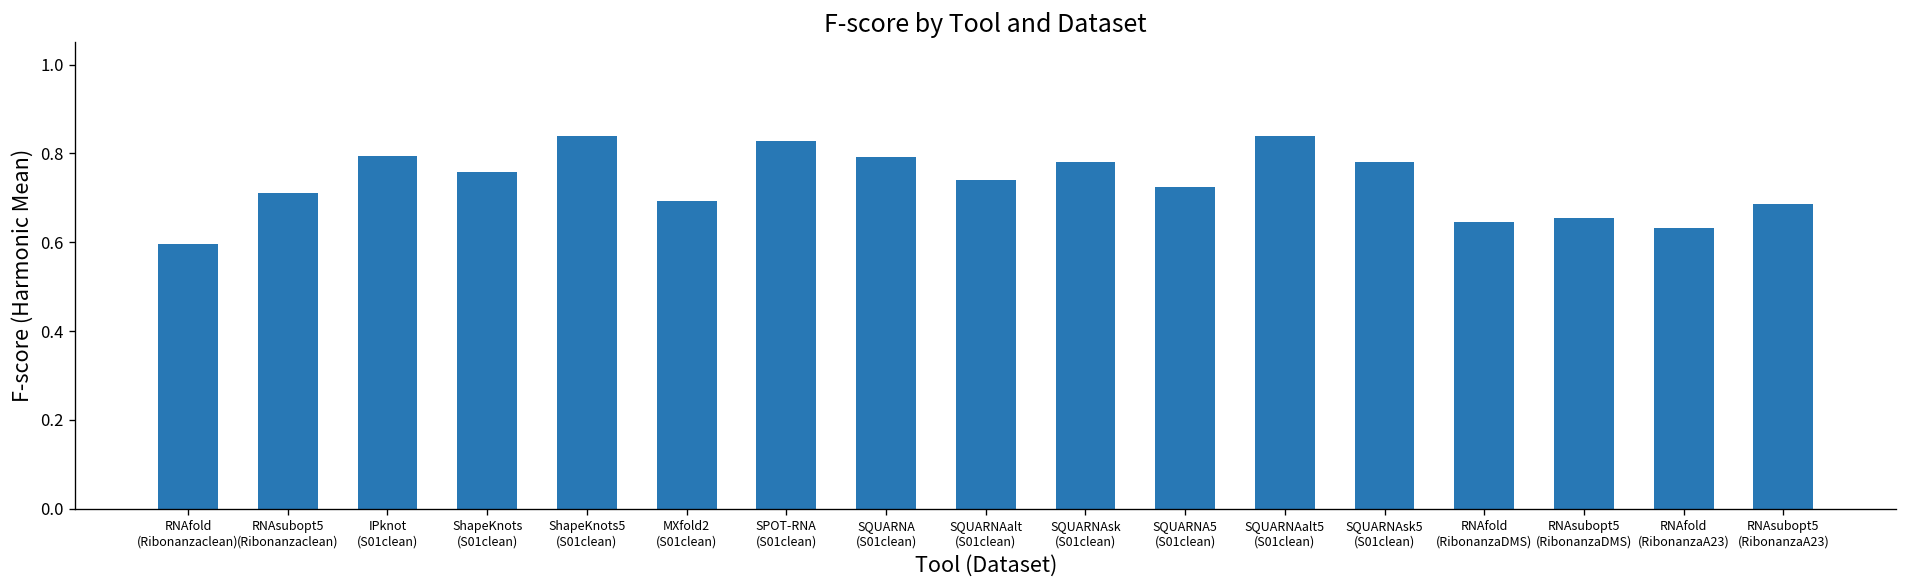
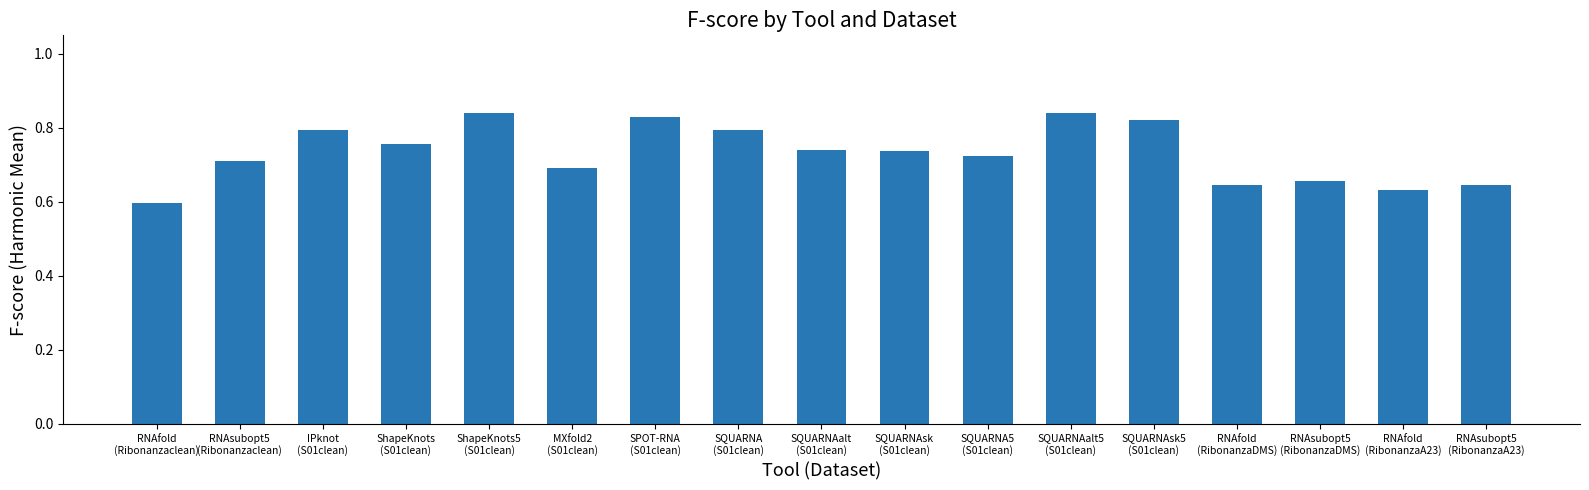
  {
    "RNAfold (Ribonanzaclean)": 0.60,
    "RNAsubopt5 (Ribonanzaclean)": 0.71,
    "IPknot (S01clean)": 0.79,
    "ShapeKnots (S01clean)": 0.76,
    "ShapeKnots5 (S01clean)": 0.84,
    "MXfold2 (S01clean)": 0.69,
    "SPOT-RNA (S01clean)": 0.83,
    "SQUARNA (S01clean)": 0.79,
    "SQUARNAalt (S01clean)": 0.74,
-   "SQUARNAsk (S01clean)": 0.78,
+   "SQUARNAsk (S01clean)": 0.74,
    "SQUARNA5 (S01clean)": 0.73,
    "SQUARNAalt5 (S01clean)": 0.84,
-   "SQUARNAsk5 (S01clean)": 0.78,
+   "SQUARNAsk5 (S01clean)": 0.82,
    "RNAfold (RibonanzaDMS)": 0.65,
    "RNAsubopt5 (RibonanzaDMS)": 0.66,
    "RNAfold (RibonanzaA23)": 0.63,
-   "RNAsubopt5 (RibonanzaA23)": 0.69
+   "RNAsubopt5 (RibonanzaA23)": 0.65
  }
